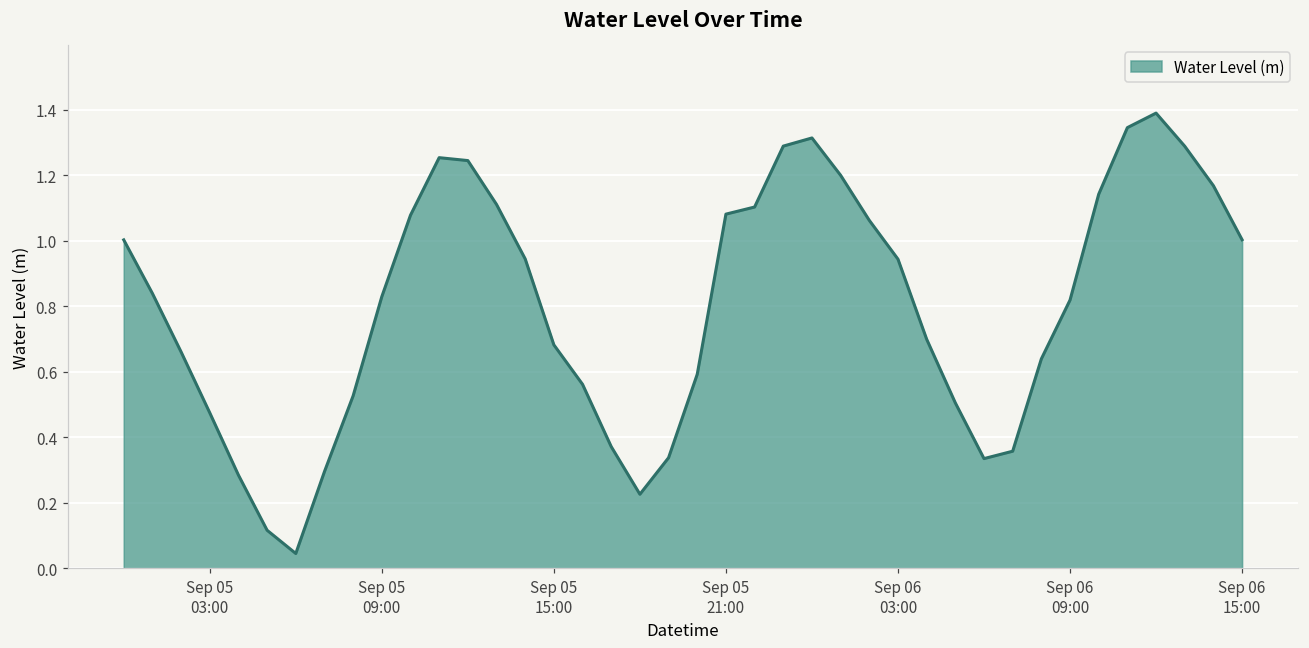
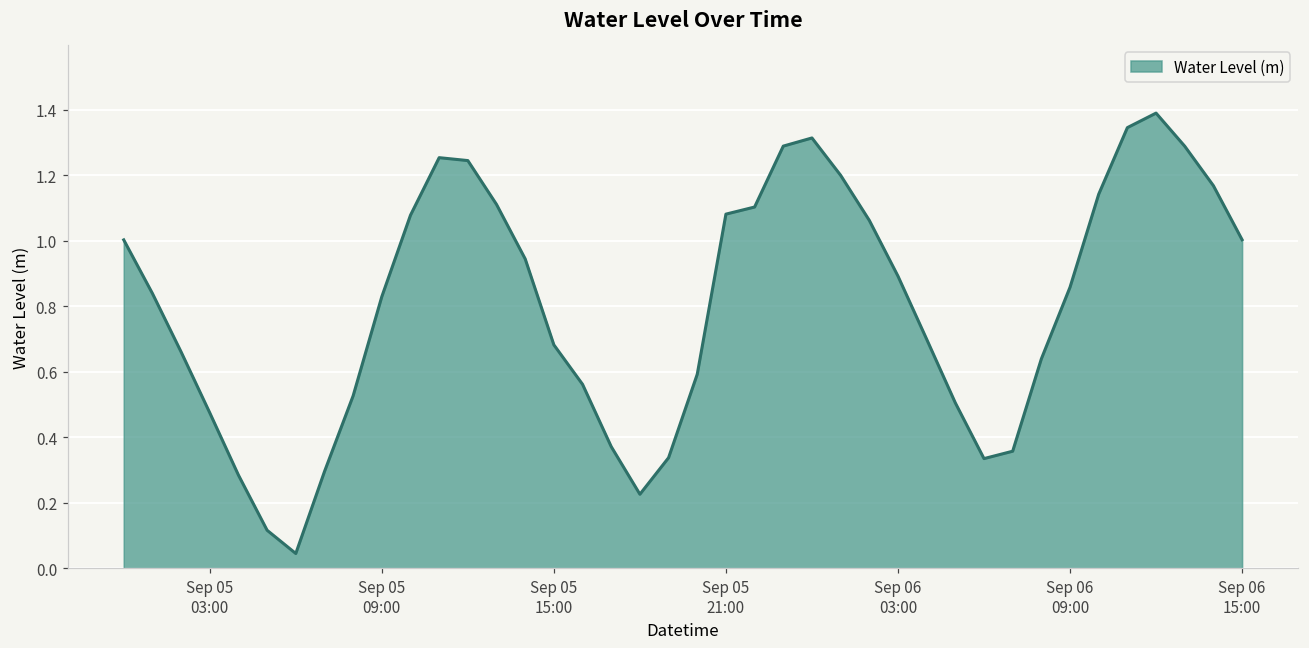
  {
    "Sep 05 03:00": 0.47,
    "Sep 05 09:00": 0.83,
    "Sep 05 15:00": 0.68,
    "Sep 05 21:00": 1.08,
-   "Sep 06 03:00": 0.94,
-   "Sep 06 09:00": 0.82,
+   "Sep 06 03:00": 0.89,
+   "Sep 06 09:00": 0.86,
    "Sep 06 15:00": 1.00
  }
